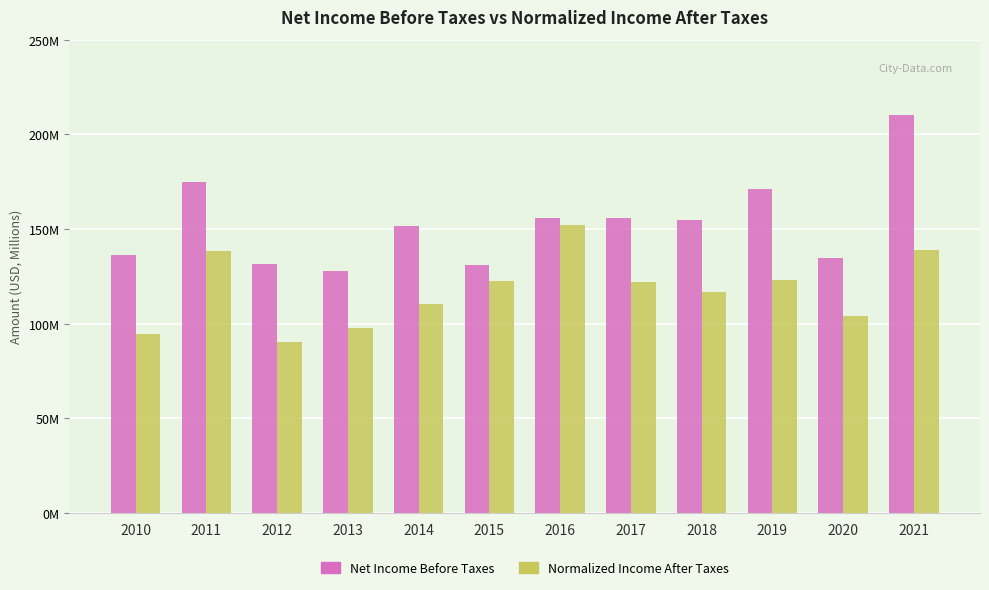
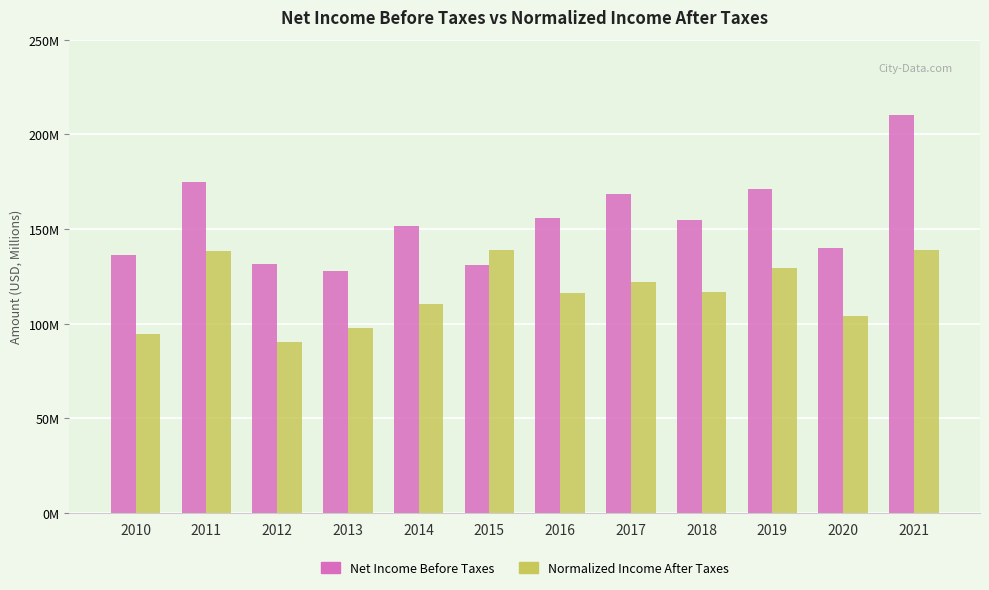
  {
    "Net Income Before Taxes": {
      "2010": 136000000,
      "2011": 175000000,
      "2012": 131000000,
      "2013": 128000000,
      "2014": 152000000,
      "2015": 131000000,
      "2016": 156000000,
-     "2017": 156000000,
+     "2017": 168000000,
      "2018": 155000000,
      "2019": 171000000,
-     "2020": 135000000,
+     "2020": 140000000,
      "2021": 210000000
    },
    "Normalized Income After Taxes": {
      "2010": 94000000,
      "2011": 139000000,
      "2012": 90000000,
      "2013": 98000000,
      "2014": 111000000,
-     "2015": 122000000,
-     "2016": 152000000,
+     "2015": 139000000,
+     "2016": 116000000,
      "2017": 122000000,
      "2018": 117000000,
-     "2019": 123000000,
+     "2019": 129000000,
      "2020": 104000000,
      "2021": 139000000
    }
  }
